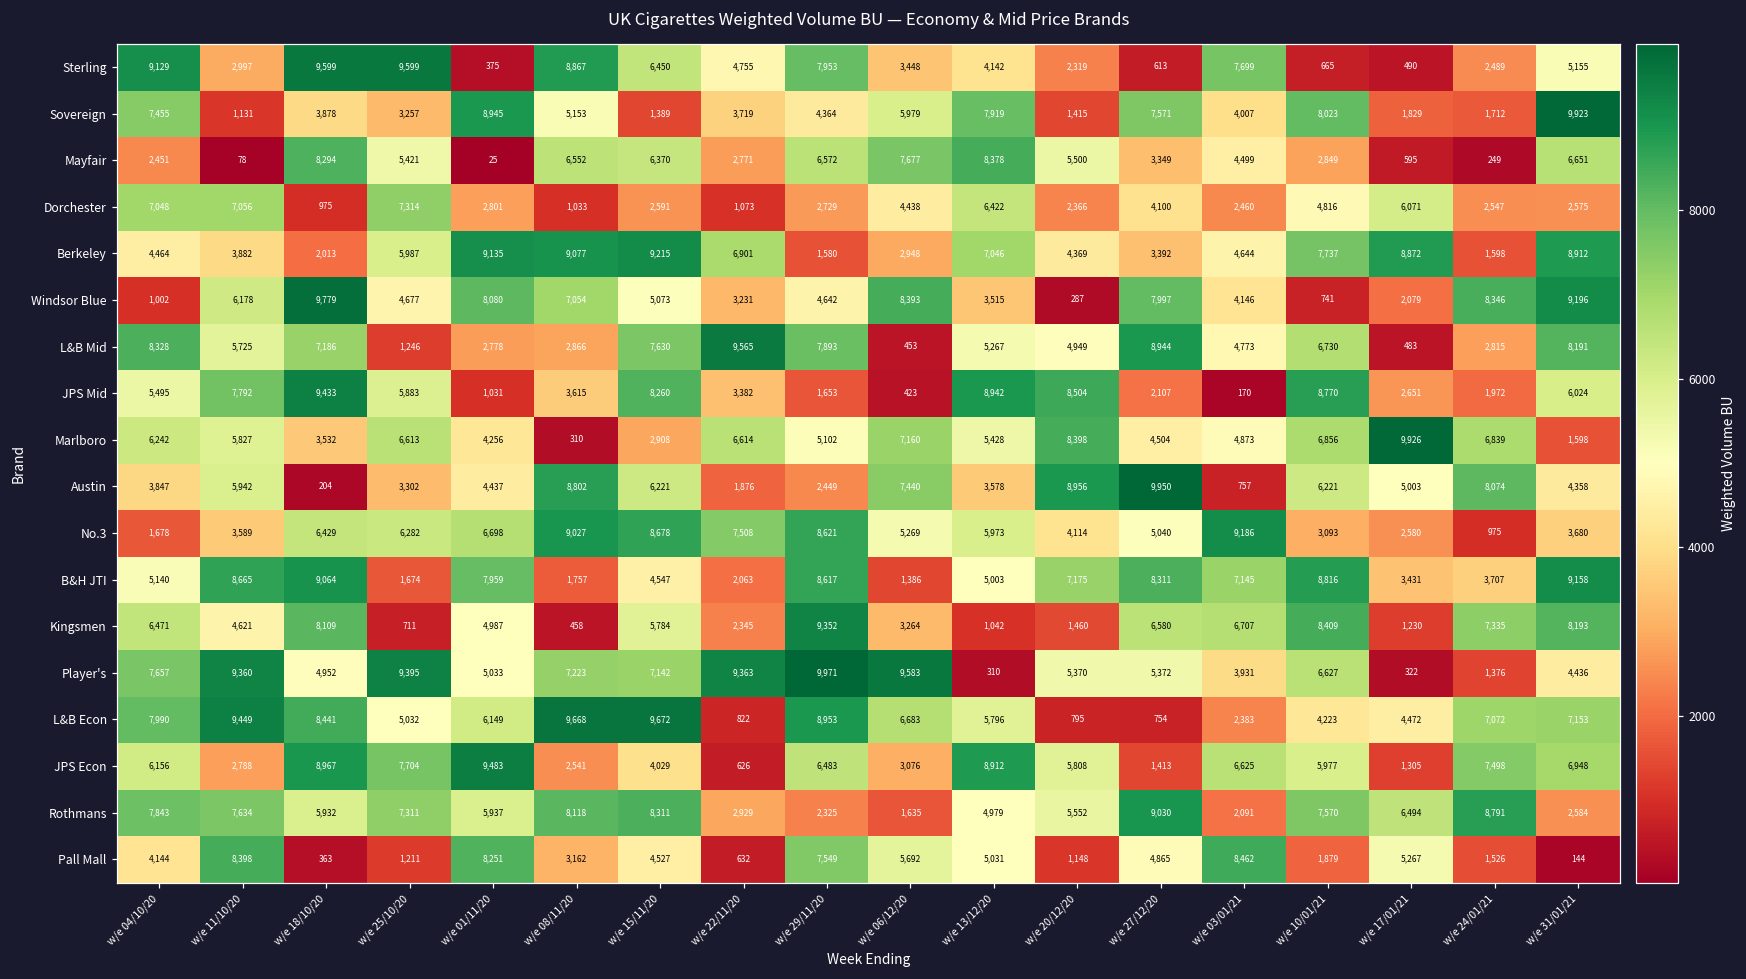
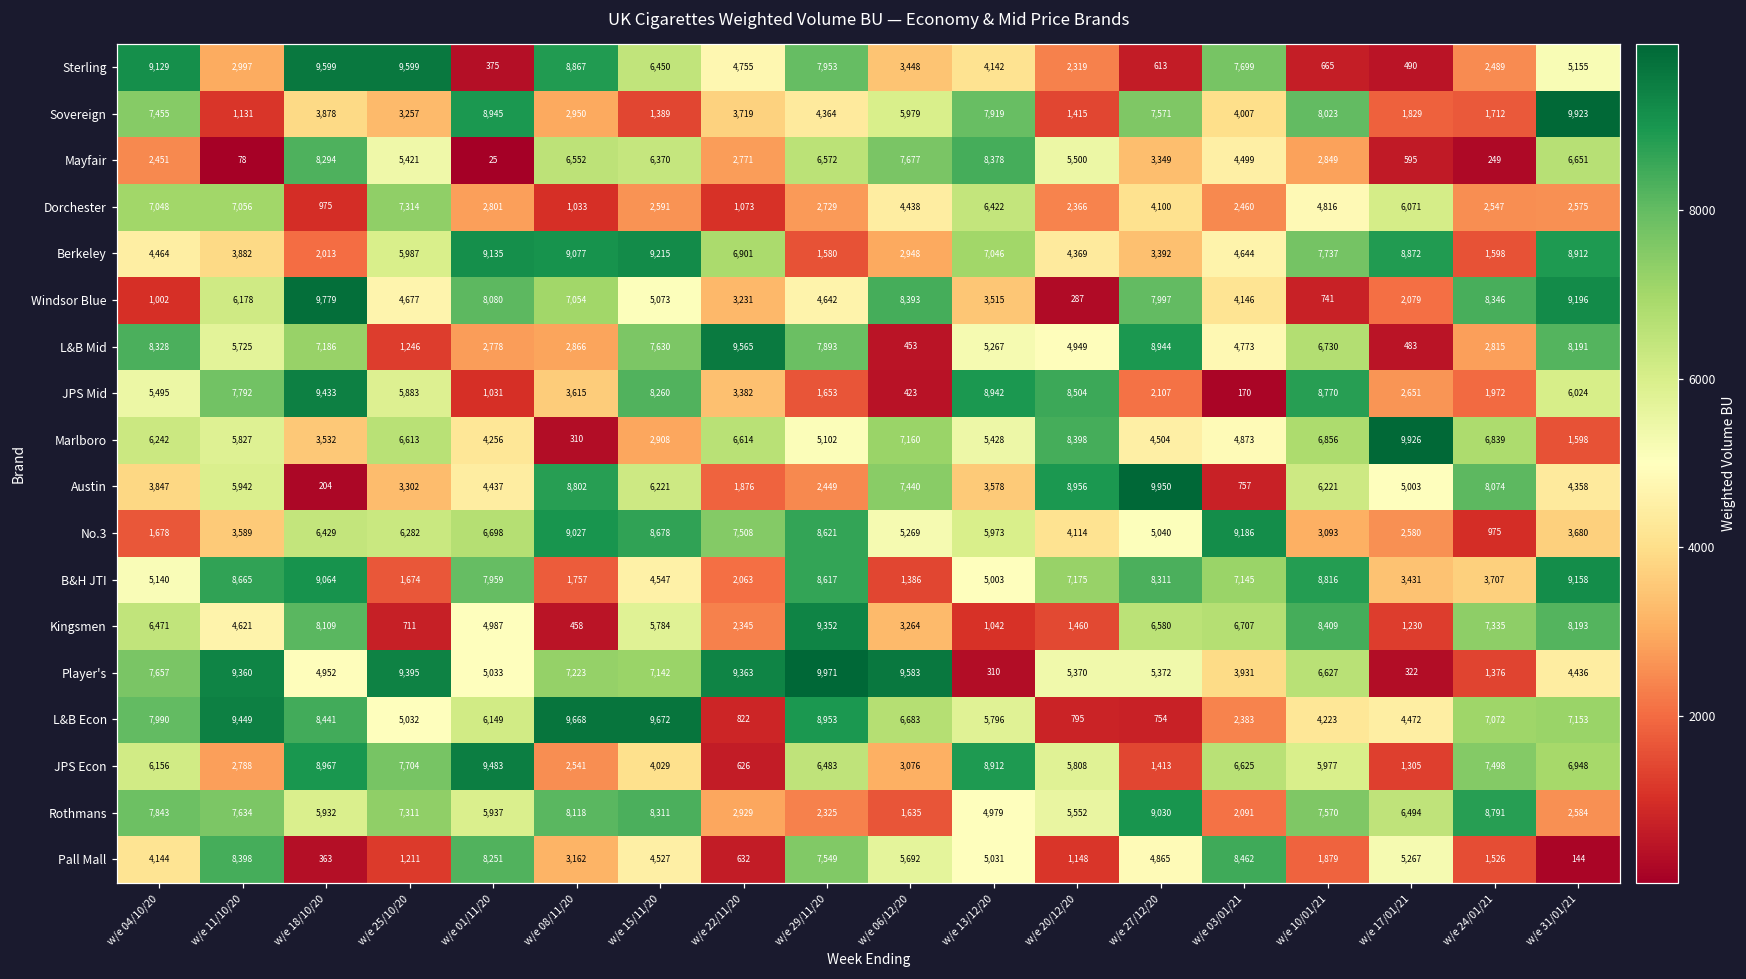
  {
    "Sovereign": {
      "w/e 04/10/20": "7,455",
      "w/e 11/10/20": "1,131",
      "w/e 18/10/20": "3,878",
      "w/e 25/10/20": "3,257",
      "w/e 01/11/20": "8,945",
-     "w/e 08/11/20": "5,153",
+     "w/e 08/11/20": "2,950",
      "w/e 15/11/20": "1,389",
      "w/e 22/11/20": "3,719",
      "w/e 29/11/20": "4,364",
      "w/e 06/12/20": "5,979",
      "w/e 13/12/20": "7,919",
      "w/e 20/12/20": "1,415",
      "w/e 27/12/20": "7,571",
      "w/e 03/01/21": "4,007",
      "w/e 10/01/21": "8,023",
      "w/e 17/01/21": "1,829",
      "w/e 24/01/21": "1,712",
      "w/e 31/01/21": "9,923"
    }
  }
